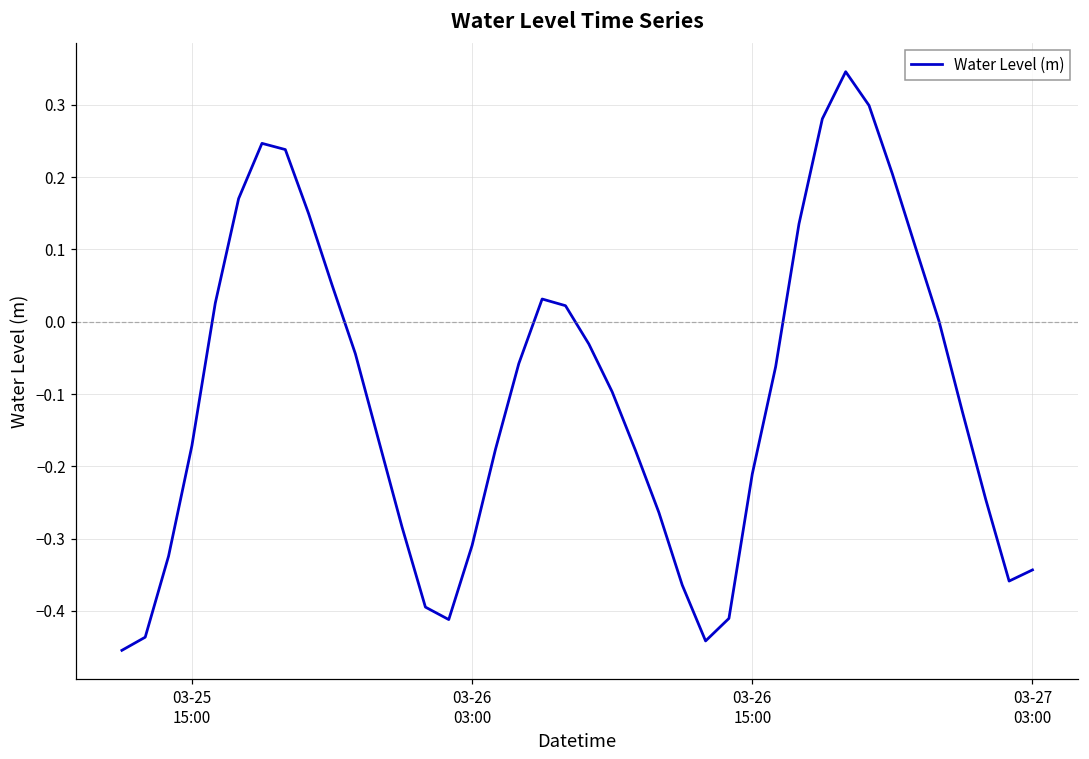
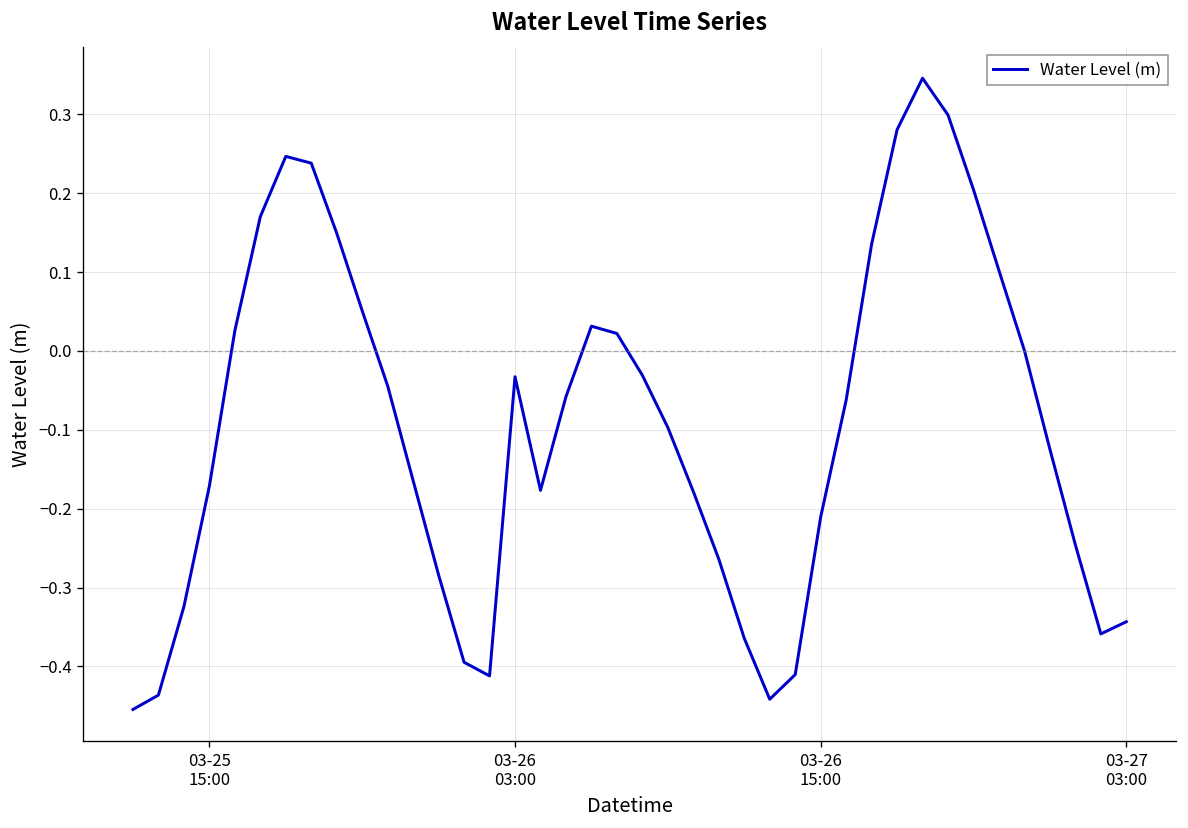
  {
    "03-25 15:00": -0.17,
-   "03-26 03:00": -0.31,
+   "03-26 03:00": -0.03,
    "03-26 15:00": -0.21,
    "03-27 03:00": -0.34
  }
